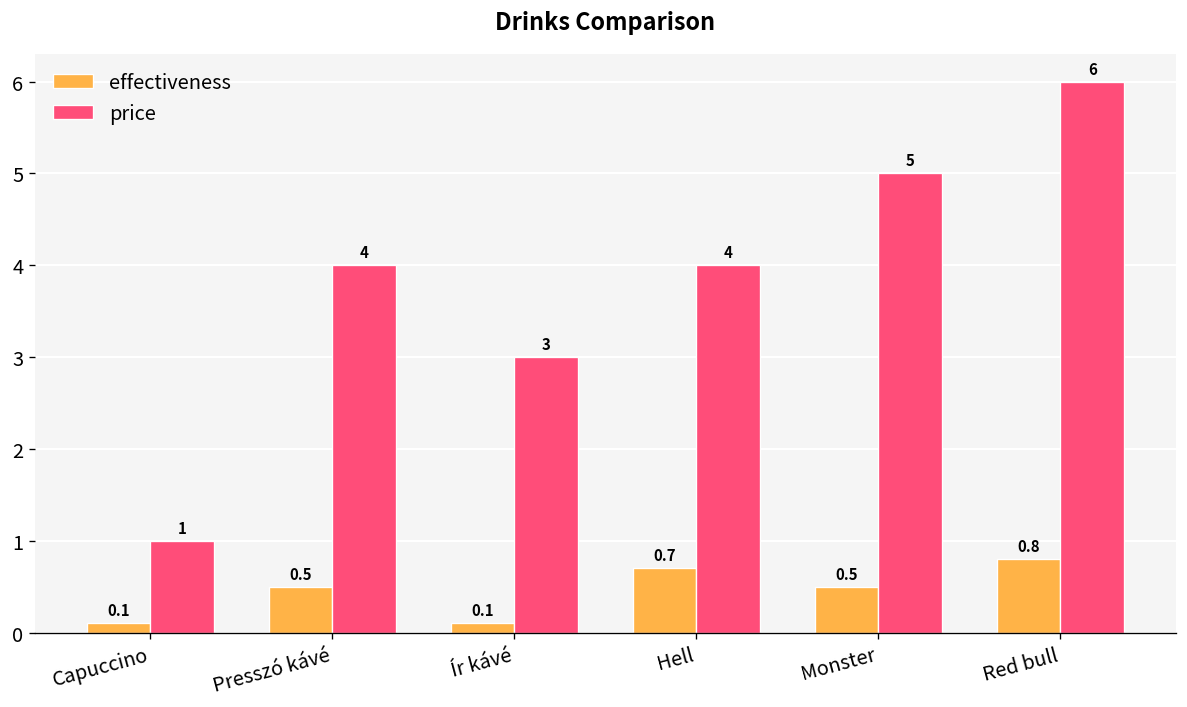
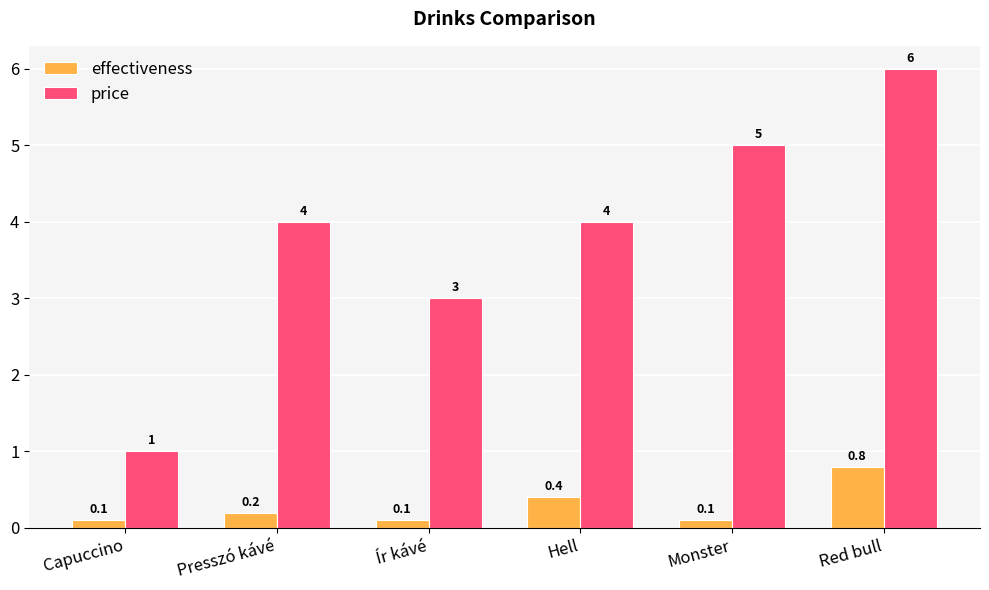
  {
    "effectiveness": {
      "Capuccino": 0.1,
-     "Presszó kávé": 0.5,
+     "Presszó kávé": 0.2,
      "Ír kávé": 0.1,
-     "Hell": 0.7,
-     "Monster": 0.5,
+     "Hell": 0.4,
+     "Monster": 0.1,
      "Red bull": 0.8
    },
    "price": {
      "Capuccino": 1,
      "Presszó kávé": 4,
      "Ír kávé": 3,
      "Hell": 4,
      "Monster": 5,
      "Red bull": 6
    }
  }
